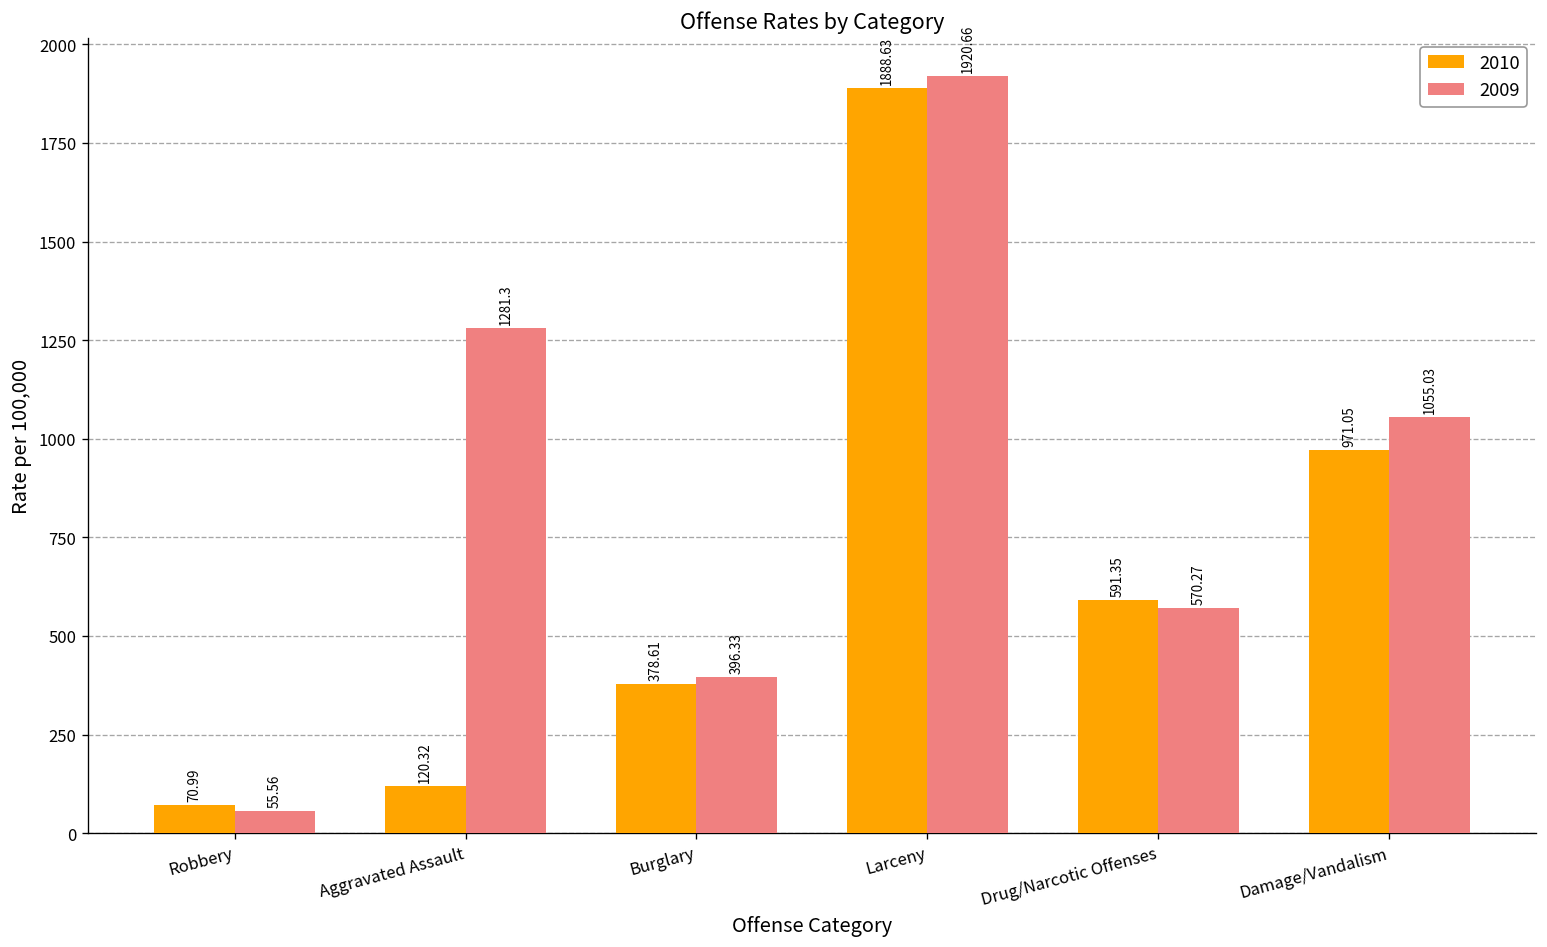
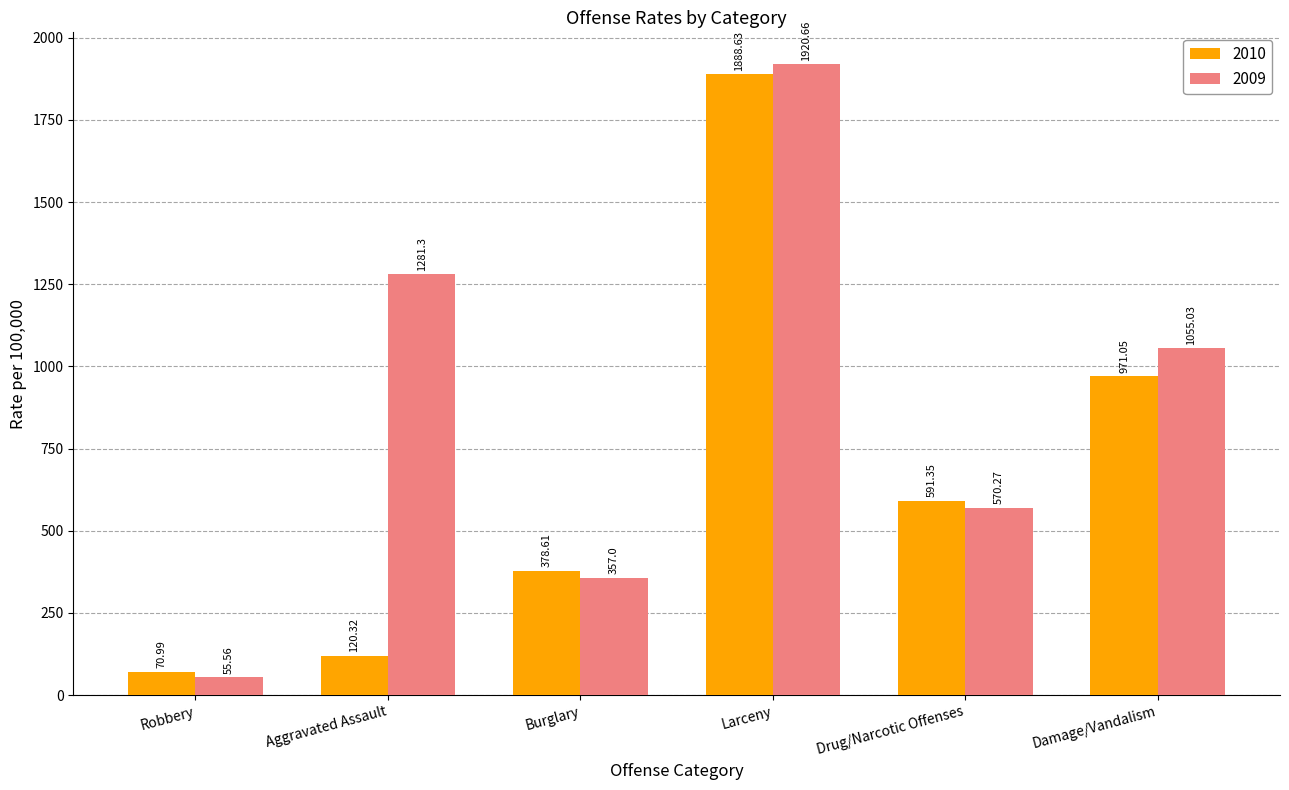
  {
    "2010": {
      "Robbery": 70.99,
      "Aggravated Assault": 120.32,
      "Burglary": 378.61,
      "Larceny": 1888.63,
      "Drug/Narcotic Offenses": 591.35,
      "Damage/Vandalism": 971.05
    },
    "2009": {
      "Robbery": 55.56,
      "Aggravated Assault": 1281.3,
-     "Burglary": 396.33,
+     "Burglary": 357.0,
      "Larceny": 1920.66,
      "Drug/Narcotic Offenses": 570.27,
      "Damage/Vandalism": 1055.03
    }
  }
